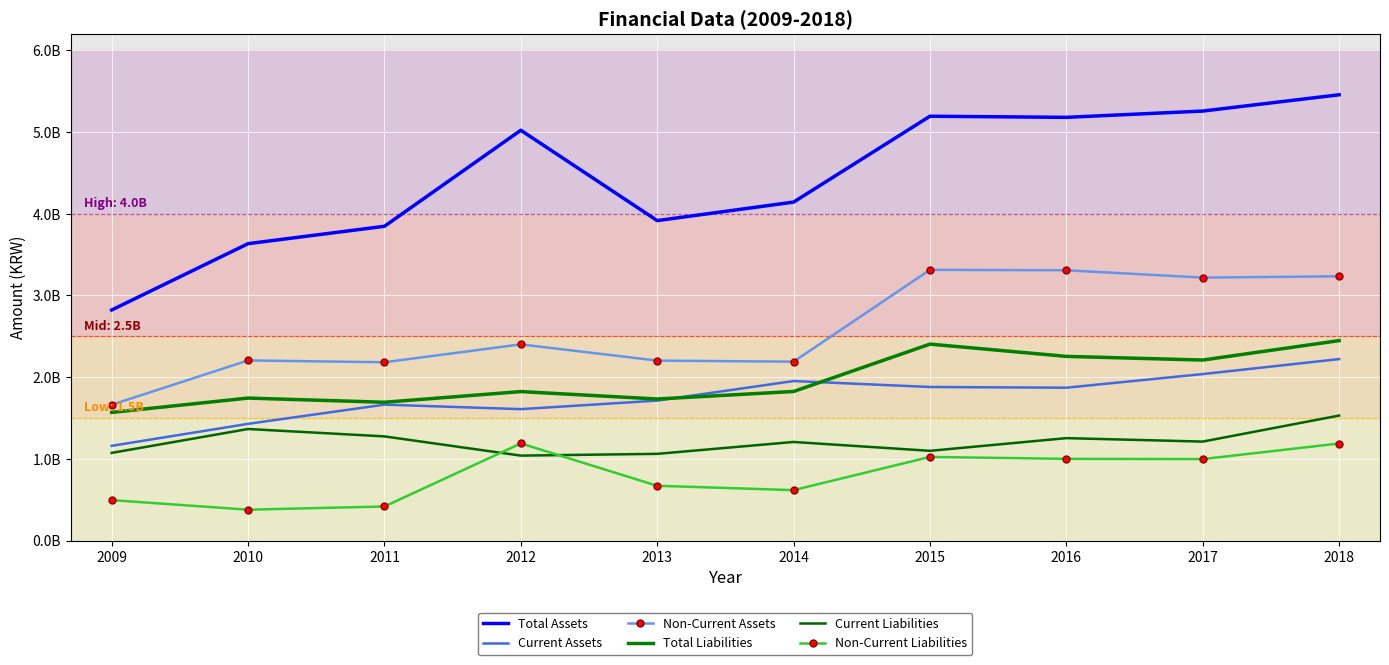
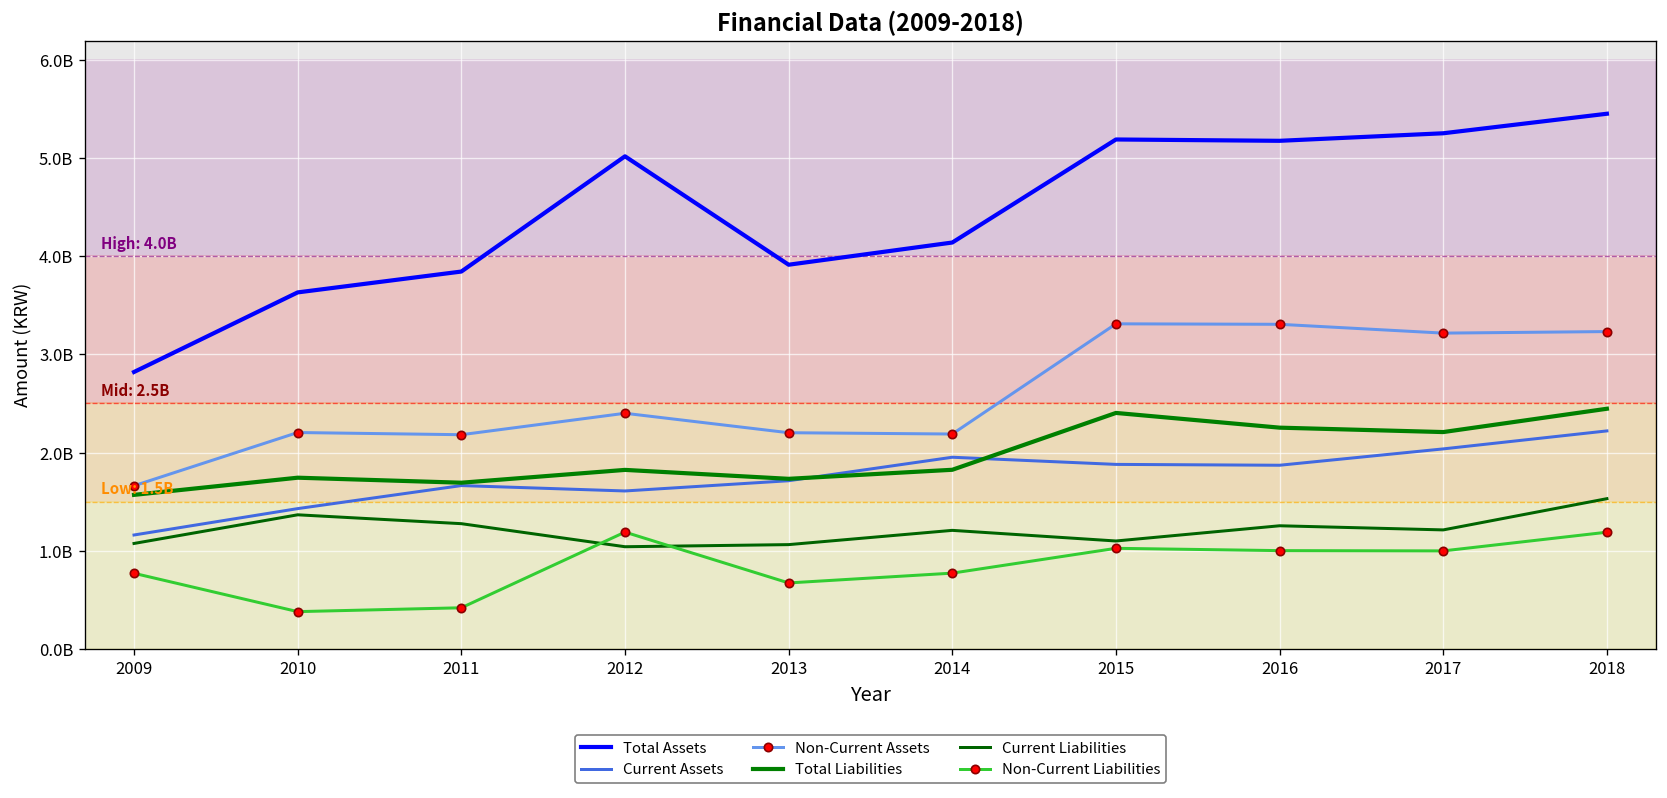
  {
    "Total Assets": {
      "2010": 3600000000,
      "2011": 3800000000,
      "2012": 5000000000,
      "2013": 3900000000,
      "2014": 4100000000,
      "2015": 5200000000,
      "2016": 5200000000,
      "2017": 5300000000,
      "2018": 5500000000
    },
    "Non-Current Liabilities": {
-     "2009": 500000000,
+     "2009": 800000000,
      "2010": 400000000,
      "2011": 400000000,
      "2012": 1200000000,
      "2013": 700000000,
-     "2014": 600000000,
+     "2014": 800000000,
      "2015": 1000000000,
      "2016": 1000000000,
      "2017": 1000000000,
      "2018": 1200000000
    }
  }
